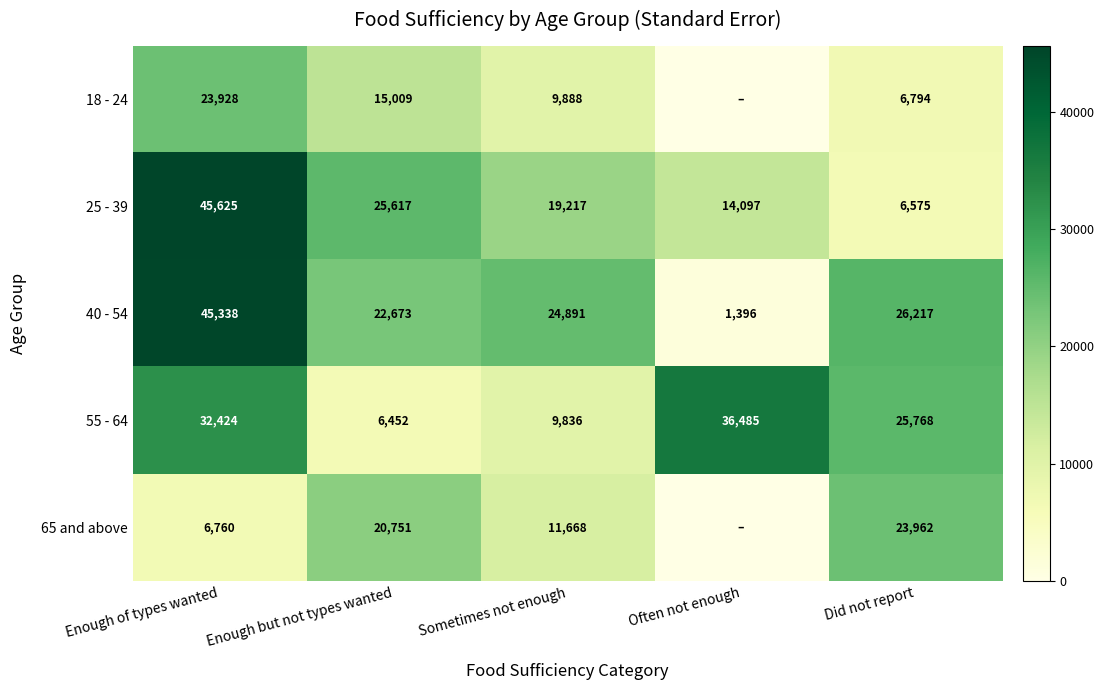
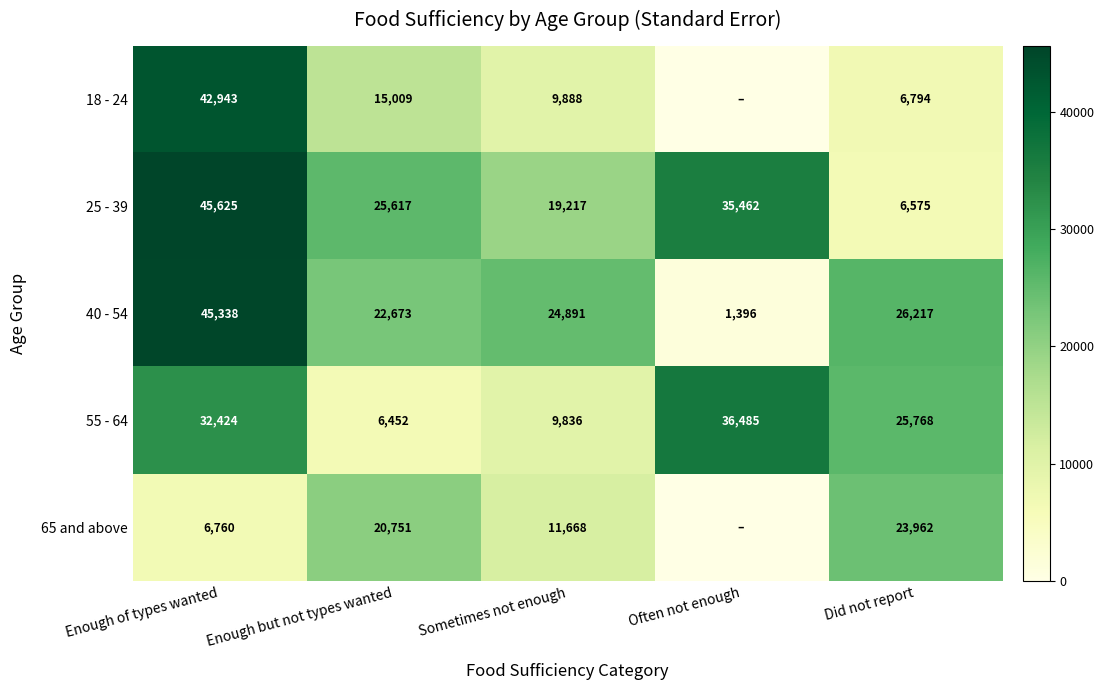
  {
    "18 - 24": {
-     "Enough of types wanted": "23,928",
+     "Enough of types wanted": "42,943",
      "Enough but not types wanted": "15,009",
      "Sometimes not enough": "9,888",
      "Did not report": "6,794"
    },
    "25 - 39": {
      "Enough of types wanted": "45,625",
      "Enough but not types wanted": "25,617",
      "Sometimes not enough": "19,217",
-     "Often not enough": "14,097",
+     "Often not enough": "35,462",
      "Did not report": "6,575"
    },
    "40 - 54": {
      "Enough of types wanted": "45,338",
      "Enough but not types wanted": "22,673",
      "Sometimes not enough": "24,891",
      "Often not enough": "1,396",
      "Did not report": "26,217"
    },
    "55 - 64": {
      "Enough of types wanted": "32,424",
      "Enough but not types wanted": "6,452",
      "Sometimes not enough": "9,836",
      "Often not enough": "36,485",
      "Did not report": "25,768"
    },
    "65 and above": {
      "Enough of types wanted": "6,760",
      "Enough but not types wanted": "20,751",
      "Sometimes not enough": "11,668",
      "Did not report": "23,962"
    }
  }
